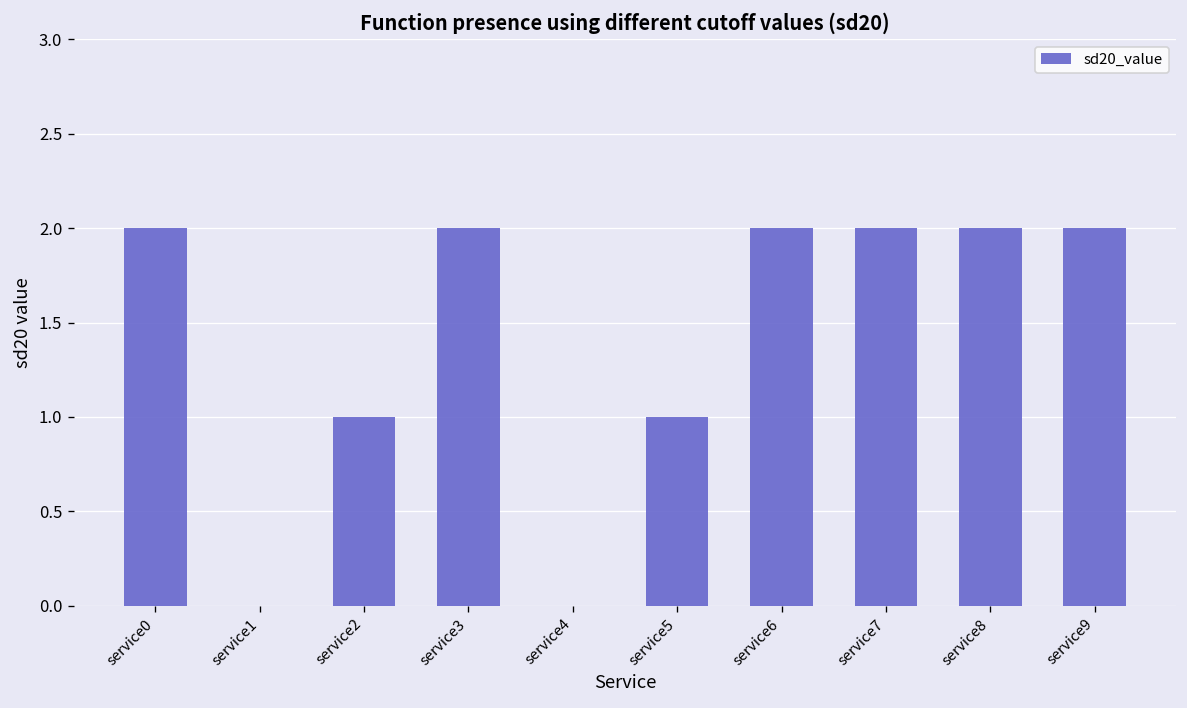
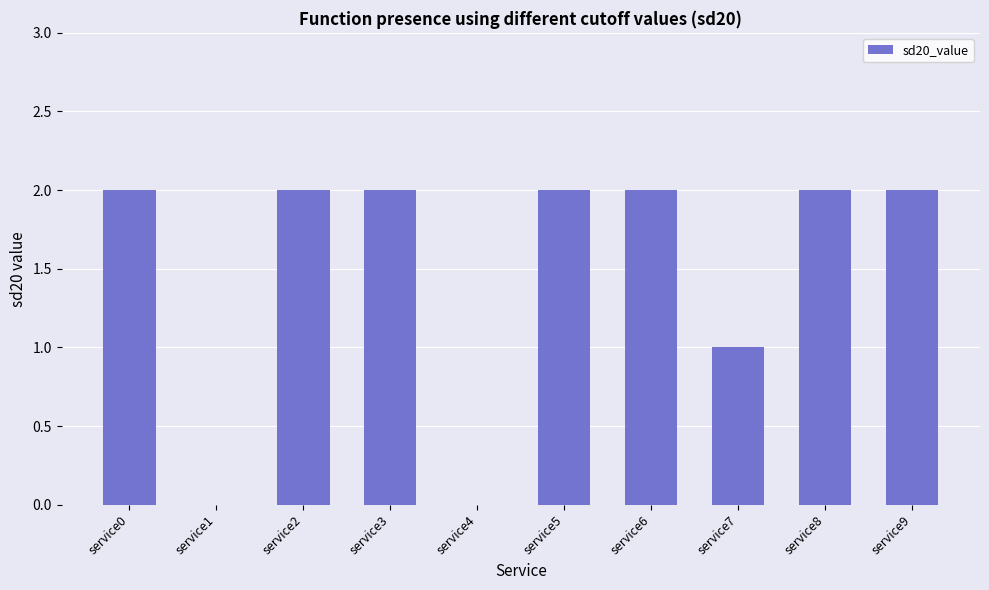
  {
    "service0": 2,
    "service1": 0,
-   "service2": 1,
+   "service2": 2,
    "service3": 2,
    "service4": 0,
-   "service5": 1,
+   "service5": 2,
    "service6": 2,
-   "service7": 2,
+   "service7": 1,
    "service8": 2,
    "service9": 2
  }
